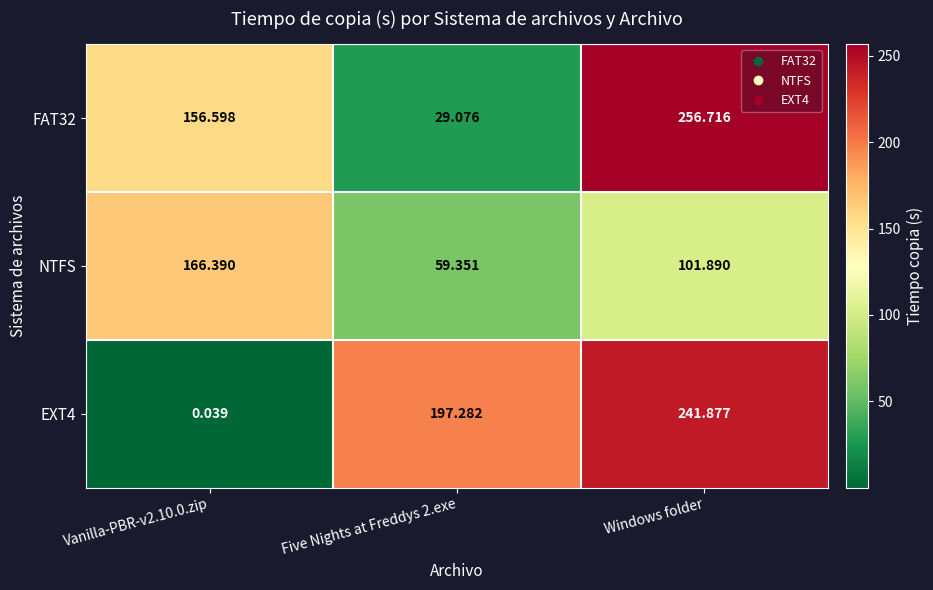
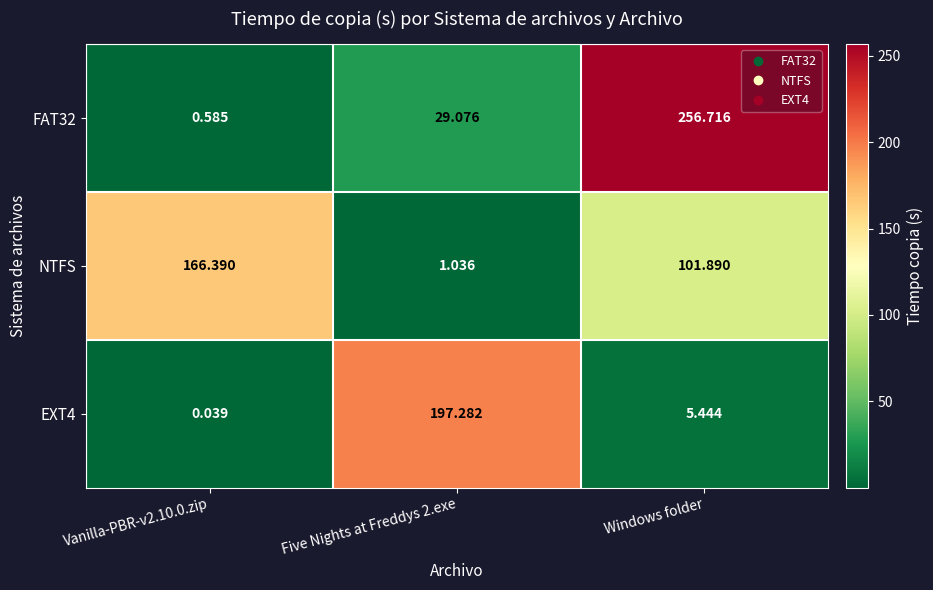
  {
    "FAT32": {
-     "Vanilla-PBR-v2.10.0.zip": 156.598,
+     "Vanilla-PBR-v2.10.0.zip": 0.585,
      "Five Nights at Freddys 2.exe": 29.076,
      "Windows folder": 256.716
    },
    "NTFS": {
      "Vanilla-PBR-v2.10.0.zip": 166.390,
-     "Five Nights at Freddys 2.exe": 59.351,
+     "Five Nights at Freddys 2.exe": 1.036,
      "Windows folder": 101.890
    },
    "EXT4": {
      "Vanilla-PBR-v2.10.0.zip": 0.039,
      "Five Nights at Freddys 2.exe": 197.282,
-     "Windows folder": 241.877
+     "Windows folder": 5.444
    }
  }
